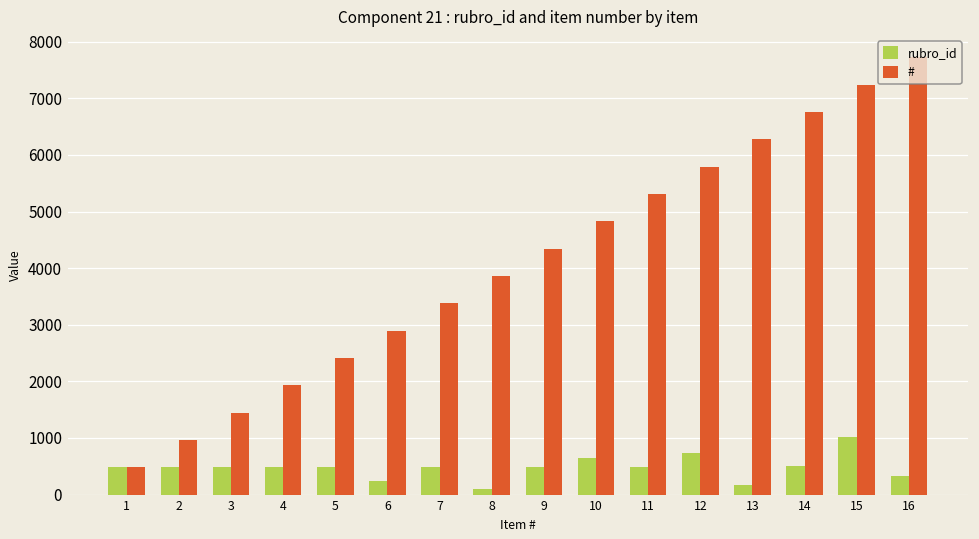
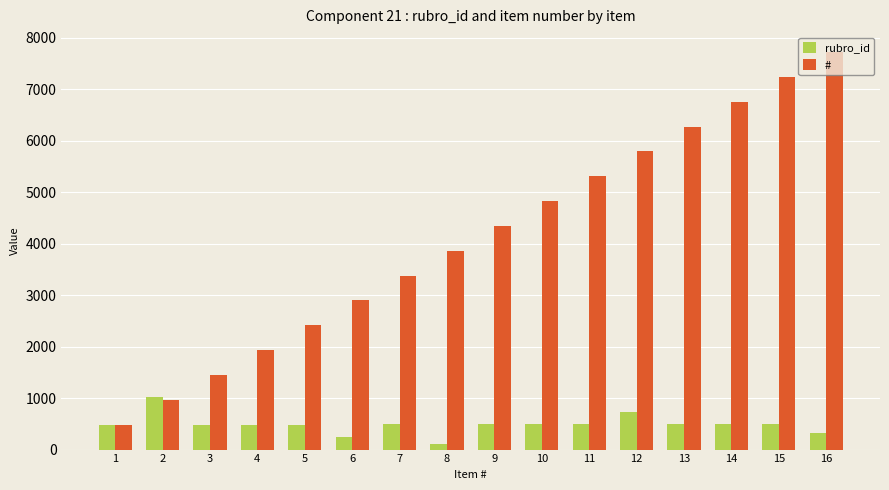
  {
    "rubro_id": {
      "1": 500,
-     "2": 500,
+     "2": 1000,
      "3": 500,
      "4": 500,
      "5": 500,
      "6": 200,
      "7": 500,
      "8": 100,
      "9": 500,
-     "10": 700,
+     "10": 500,
      "11": 500,
      "12": 700,
-     "13": 200,
+     "13": 500,
      "14": 500,
-     "15": 1000,
+     "15": 500,
      "16": 300
    },
    "#": {
      "1": 500,
      "2": 1000,
      "3": 1400,
      "4": 1900,
      "5": 2400,
      "6": 2900,
      "7": 3400,
      "8": 3900,
      "9": 4300,
      "10": 4800,
      "11": 5300,
      "12": 5800,
      "13": 6300,
      "14": 6800,
      "15": 7200
    }
  }
